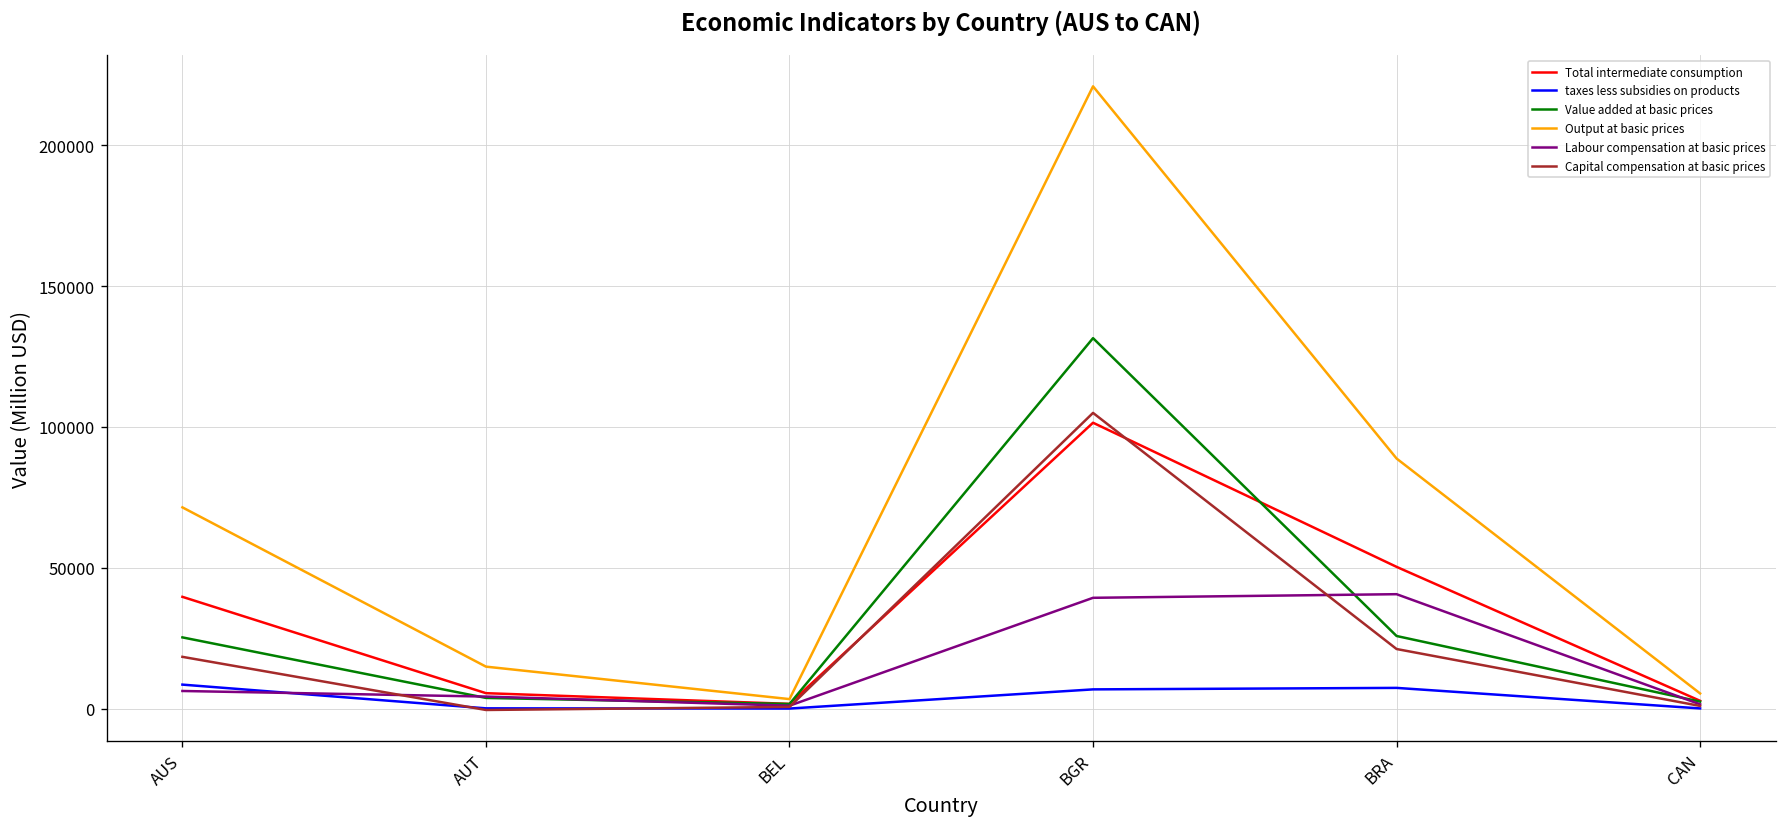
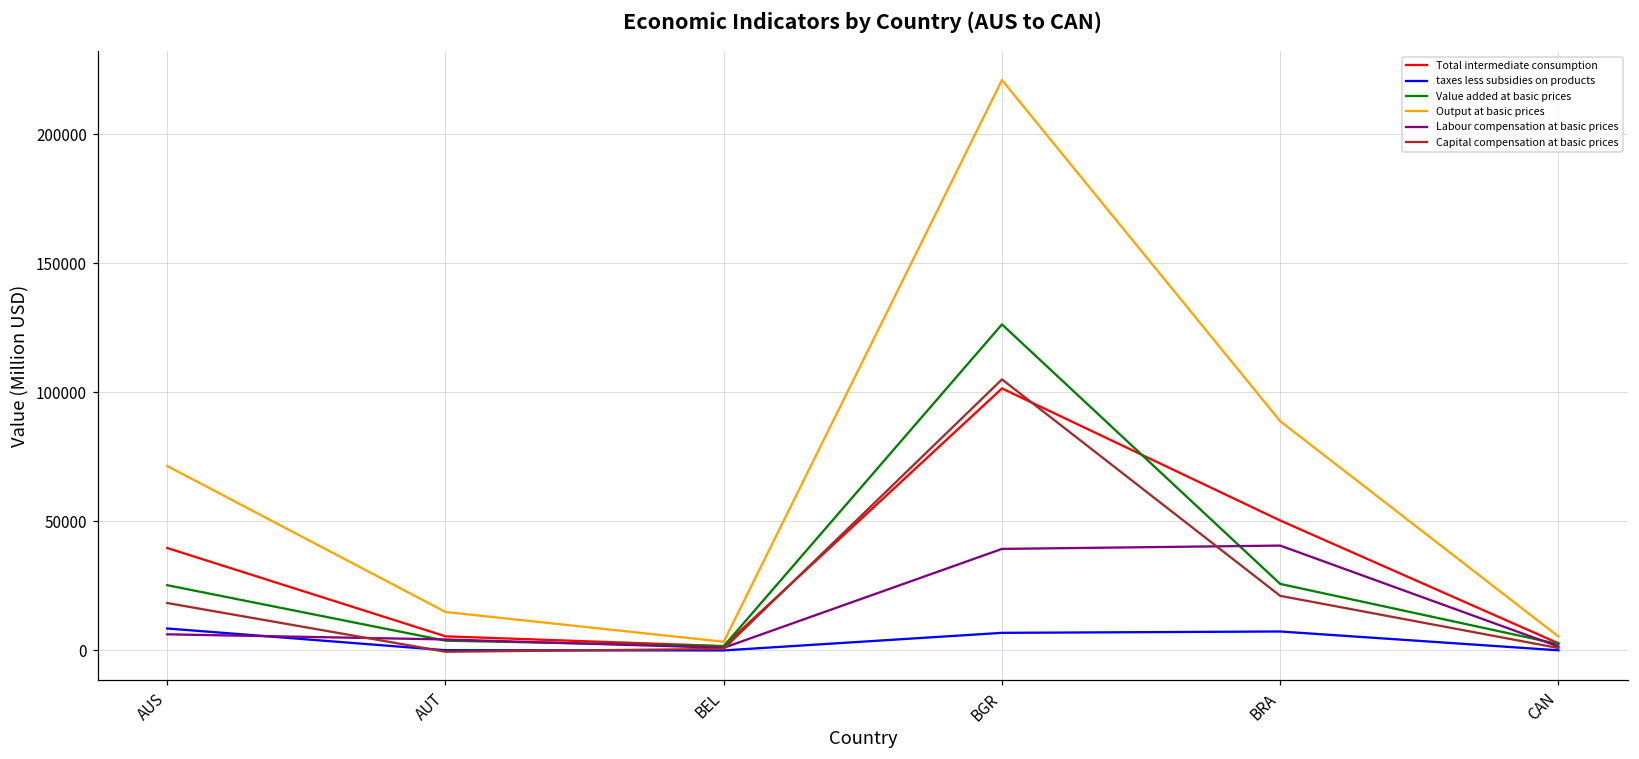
  {
    "Total intermediate consumption": {
      "AUS": 40000,
      "AUT": 5000,
      "BGR": 102000,
      "BRA": 50000
    },
    "taxes less subsidies on products": {
      "AUS": 9000,
      "BGR": 7000,
      "BRA": 7000
    },
    "Value added at basic prices": {
      "AUS": 25000,
-     "BGR": 132000,
+     "BGR": 126000,
      "BRA": 26000
    },
    "Output at basic prices": {
      "AUS": 71000,
      "AUT": 15000,
      "BEL": 3000,
      "BGR": 221000,
      "BRA": 89000,
      "CAN": 5000
    },
    "Labour compensation at basic prices": {
      "AUS": 6000,
      "BGR": 39000,
      "BRA": 41000
    },
    "Capital compensation at basic prices": {
      "AUS": 18000,
      "BGR": 105000,
      "BRA": 21000
    }
  }
